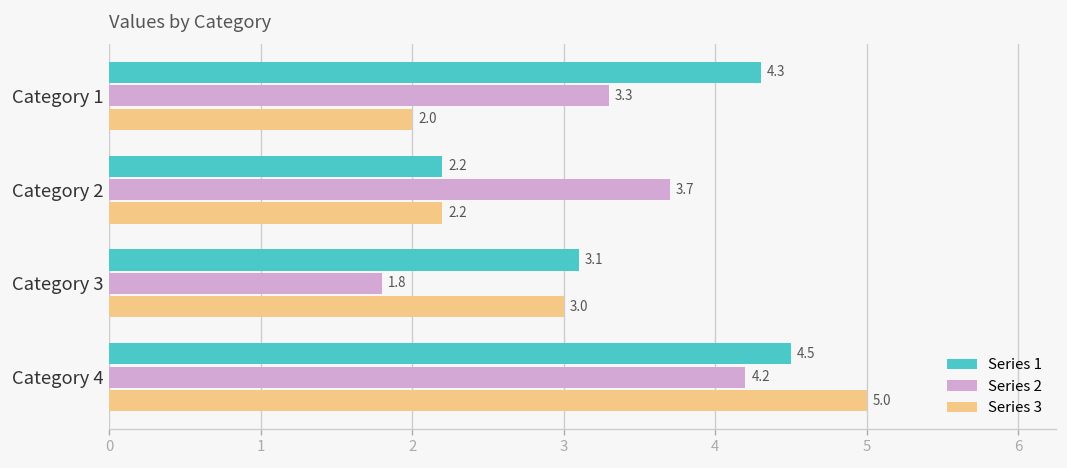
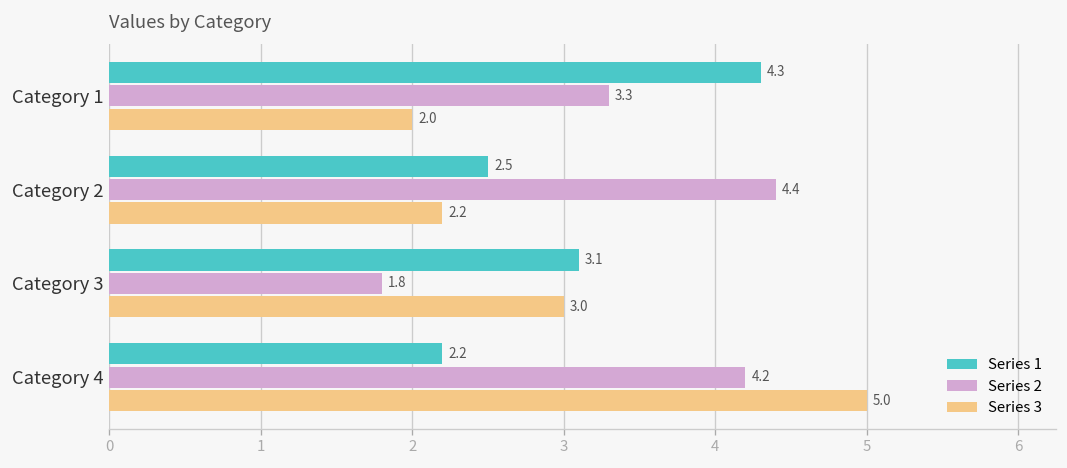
  {
    "Series 1": {
      "Category 1": 4.3,
-     "Category 2": 2.2,
+     "Category 2": 2.5,
      "Category 3": 3.1,
-     "Category 4": 4.5
+     "Category 4": 2.2
    },
    "Series 2": {
      "Category 1": 3.3,
-     "Category 2": 3.7,
+     "Category 2": 4.4,
      "Category 3": 1.8,
      "Category 4": 4.2
    },
    "Series 3": {
      "Category 1": 2.0,
      "Category 2": 2.2,
      "Category 3": 3.0,
      "Category 4": 5.0
    }
  }
